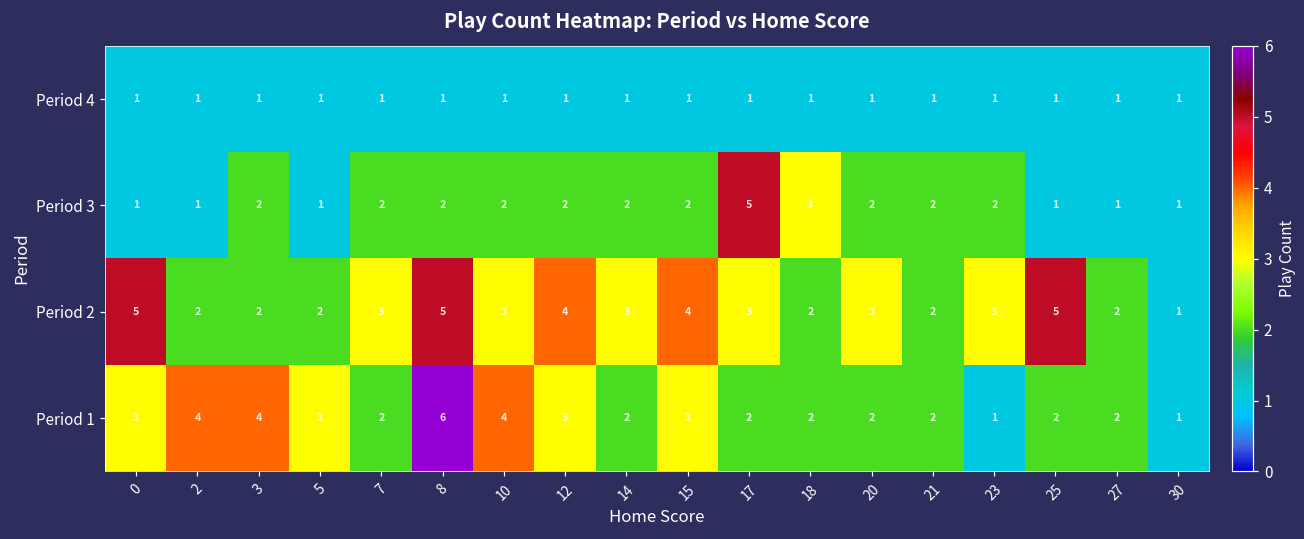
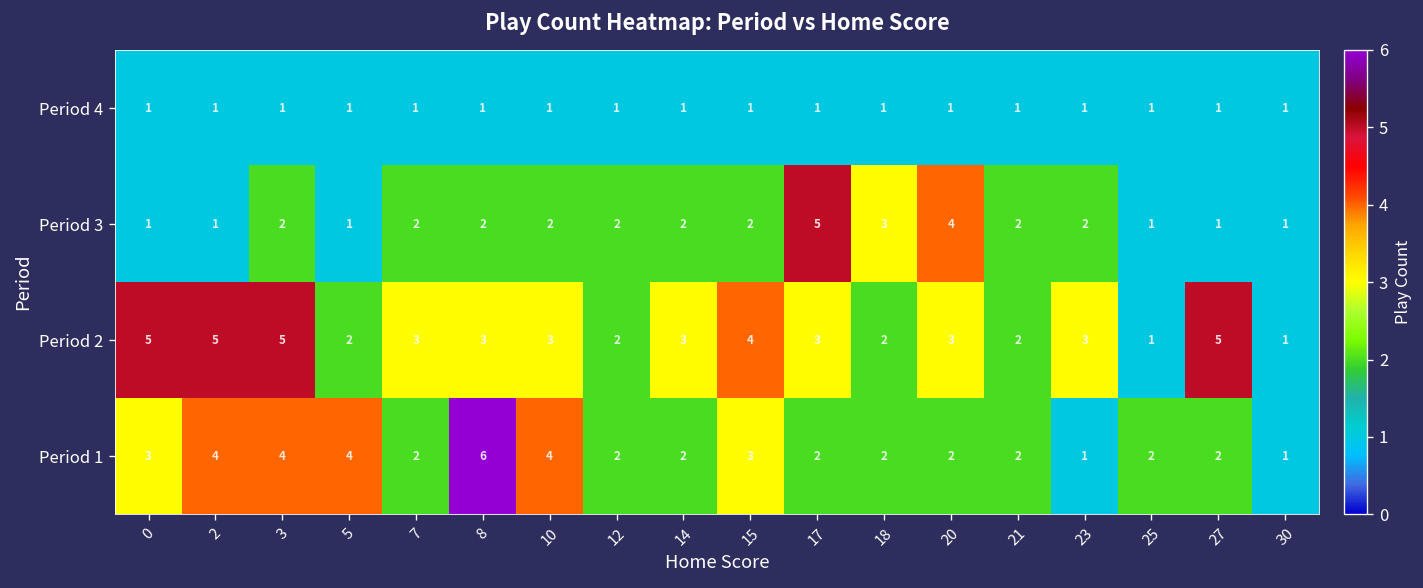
  {
    "Period 4": {
      "0": 1,
      "2": 1,
      "3": 1,
      "5": 1,
      "7": 1,
      "8": 1,
      "10": 1,
      "12": 1,
      "14": 1,
      "15": 1,
      "17": 1,
      "18": 1,
      "20": 1,
      "21": 1,
      "23": 1,
      "25": 1,
      "27": 1,
      "30": 1
    },
    "Period 3": {
      "0": 1,
      "2": 1,
      "3": 2,
      "5": 1,
      "7": 2,
      "8": 2,
      "10": 2,
      "12": 2,
      "14": 2,
      "15": 2,
      "17": 5,
      "18": 3,
-     "20": 2,
+     "20": 4,
      "21": 2,
      "23": 2,
      "25": 1,
      "27": 1,
      "30": 1
    },
    "Period 2": {
      "0": 5,
-     "2": 2,
-     "3": 2,
+     "2": 5,
+     "3": 5,
      "5": 2,
      "7": 3,
-     "8": 5,
+     "8": 3,
      "10": 3,
-     "12": 4,
+     "12": 2,
      "14": 3,
      "15": 4,
      "17": 3,
      "18": 2,
      "20": 3,
      "21": 2,
      "23": 3,
-     "25": 5,
-     "27": 2,
+     "25": 1,
+     "27": 5,
      "30": 1
    },
    "Period 1": {
      "0": 3,
      "2": 4,
      "3": 4,
-     "5": 3,
+     "5": 4,
      "7": 2,
      "8": 6,
      "10": 4,
-     "12": 3,
+     "12": 2,
      "14": 2,
      "15": 3,
      "17": 2,
      "18": 2,
      "20": 2,
      "21": 2,
      "23": 1,
      "25": 2,
      "27": 2,
      "30": 1
    }
  }
